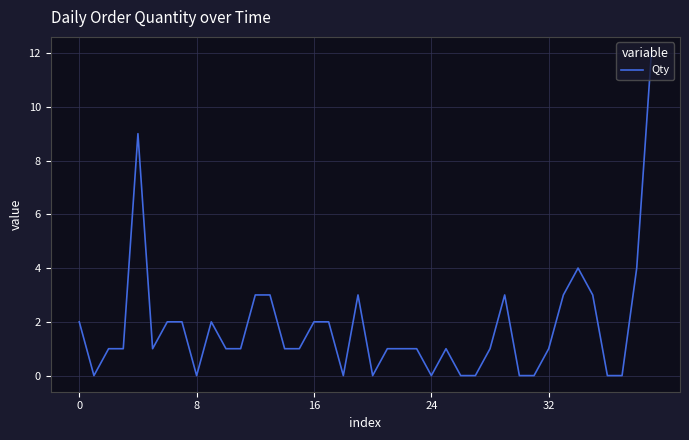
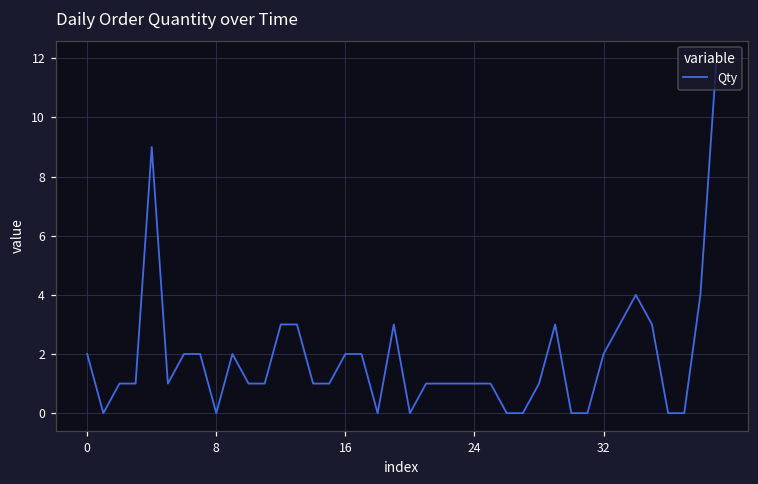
  {
    "0": 2,
    "8": 0,
    "16": 2,
-   "24": 0,
-   "32": 1
+   "24": 1,
+   "32": 2
  }
